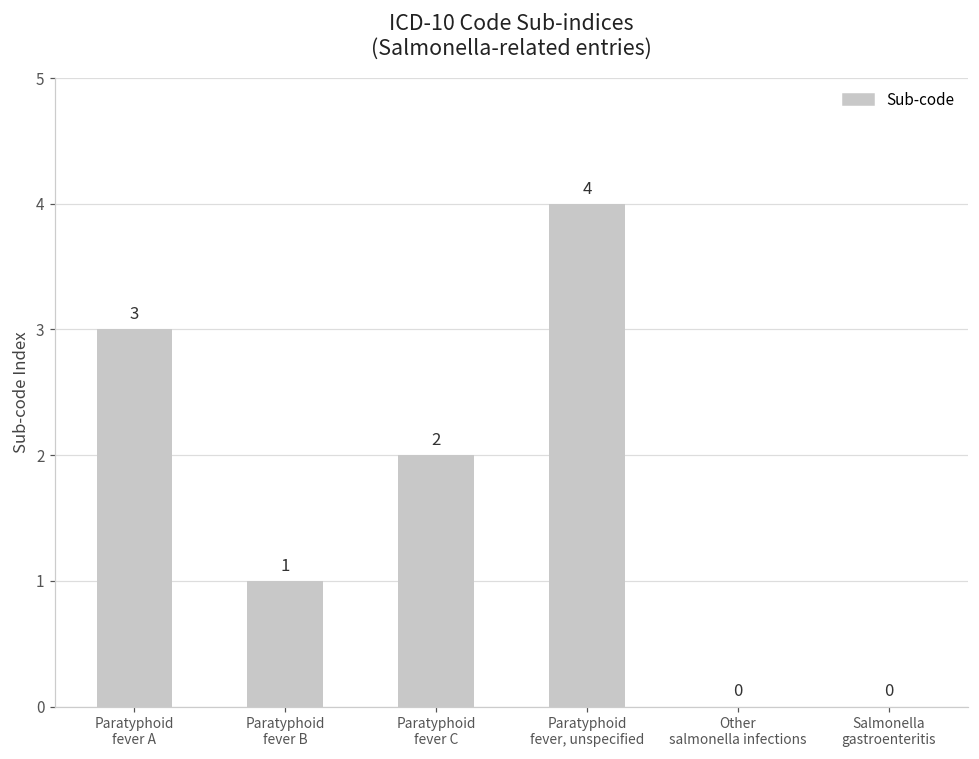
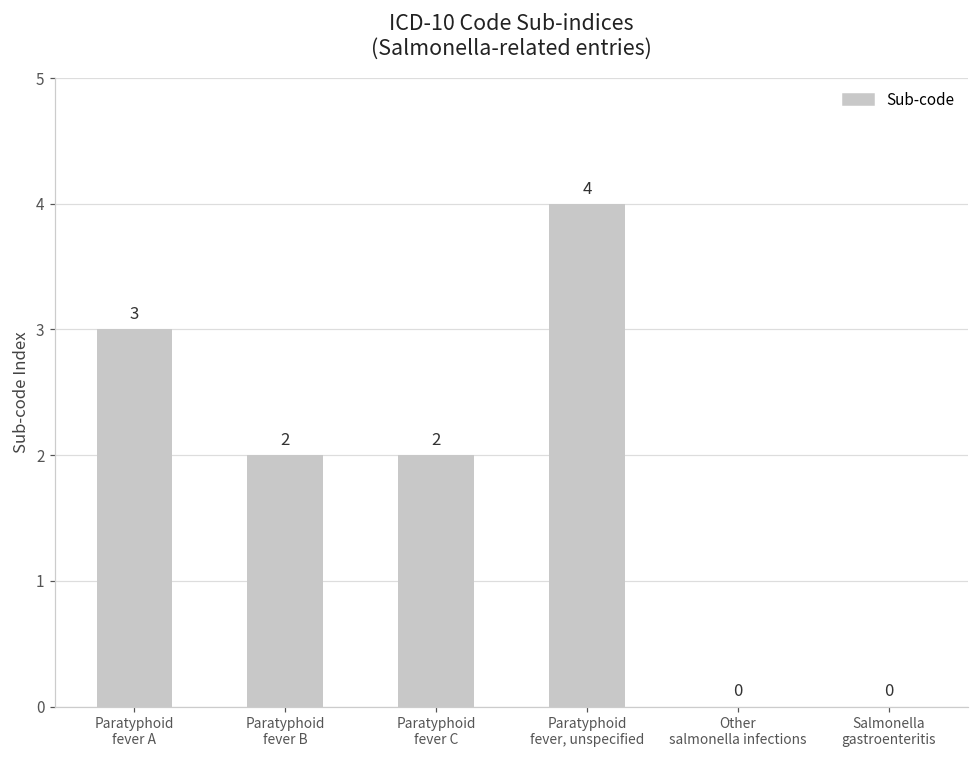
  {
    "Paratyphoid fever A": 3,
-   "Paratyphoid fever B": 1,
+   "Paratyphoid fever B": 2,
    "Paratyphoid fever C": 2,
    "Paratyphoid fever, unspecified": 4,
    "Other salmonella infections": 0,
    "Salmonella gastroenteritis": 0
  }
